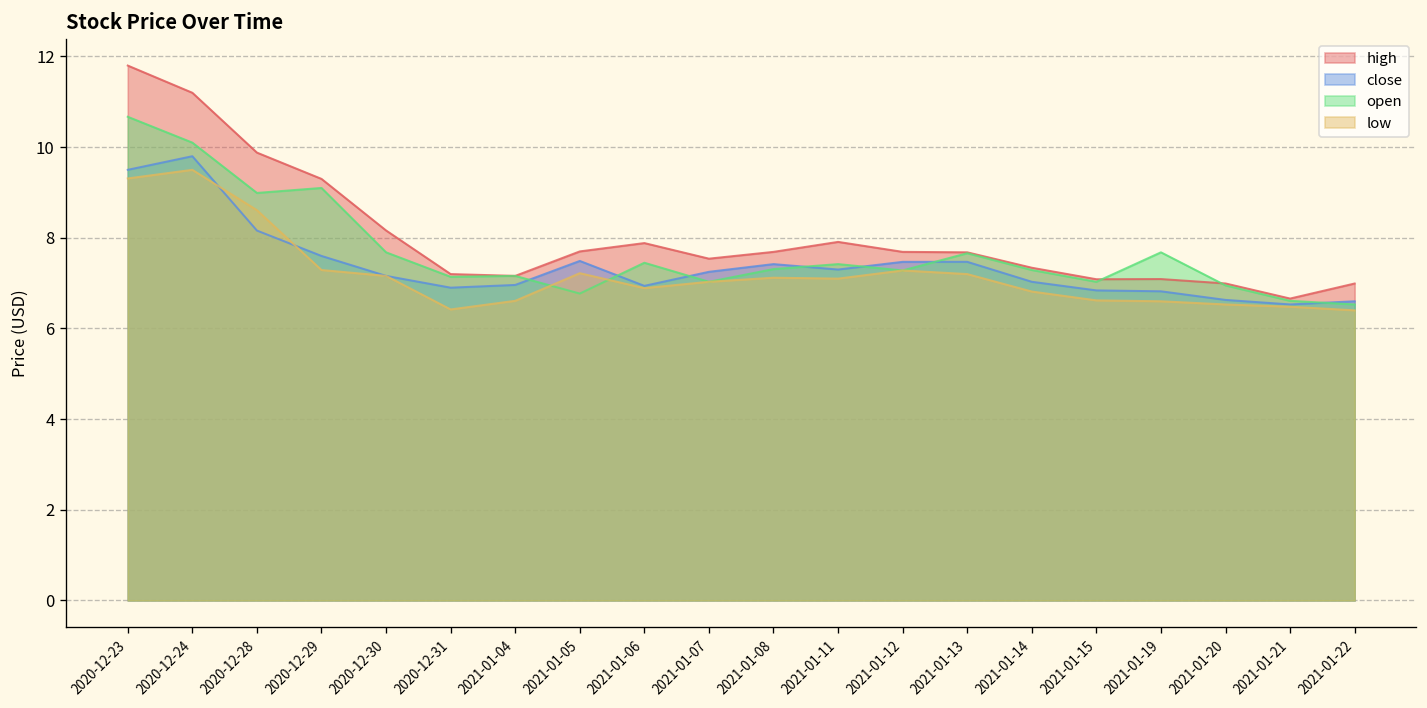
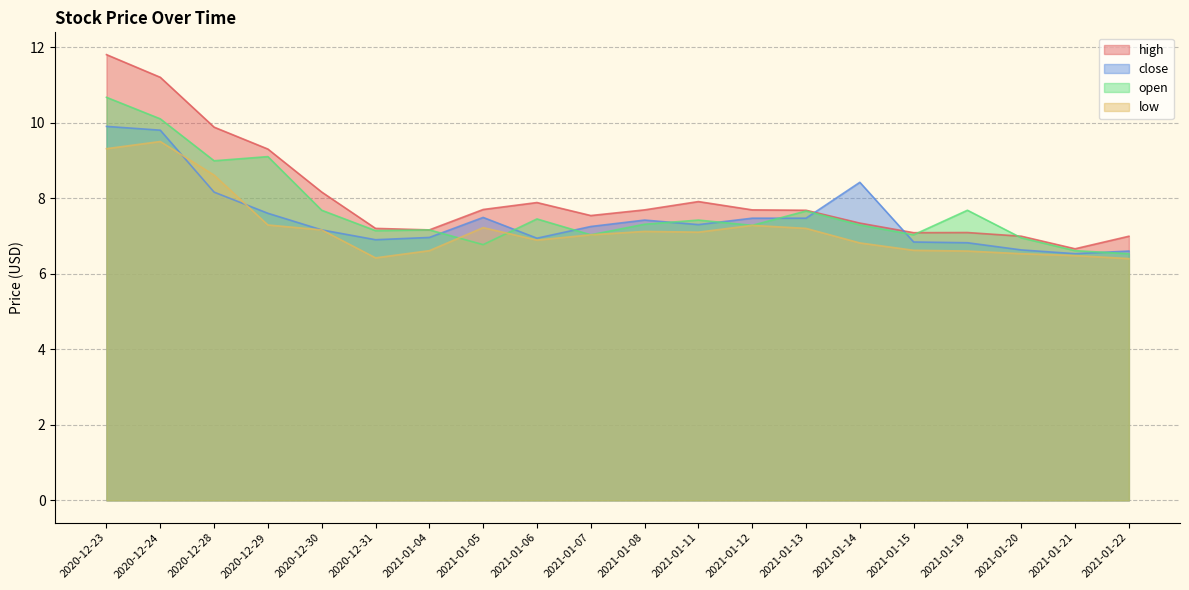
  {
    "high": {
      "2020-12-23": 11.8,
      "2020-12-24": 11.2,
      "2020-12-28": 9.9,
      "2020-12-29": 9.3,
      "2020-12-30": 8.2,
      "2021-01-05": 7.7,
      "2021-01-06": 7.9,
      "2021-01-07": 7.5,
      "2021-01-08": 7.7,
      "2021-01-11": 7.9,
      "2021-01-12": 7.7,
      "2021-01-19": 7.1,
      "2021-01-22": 7.0
    },
    "close": {
-     "2020-12-23": 9.5,
+     "2020-12-23": 9.9,
      "2020-12-24": 9.8,
      "2020-12-28": 8.2,
      "2020-12-29": 7.6,
      "2020-12-31": 6.9,
      "2021-01-04": 7.0,
      "2021-01-05": 7.5,
      "2021-01-07": 7.3,
      "2021-01-08": 7.4,
      "2021-01-11": 7.3,
      "2021-01-12": 7.5,
      "2021-01-13": 7.5,
-     "2021-01-14": 7.0,
+     "2021-01-14": 8.4,
      "2021-01-15": 6.8,
      "2021-01-19": 6.8,
      "2021-01-20": 6.6,
      "2021-01-22": 6.6
    },
    "open": {
      "2020-12-23": 10.7,
      "2020-12-24": 10.1,
      "2020-12-28": 9.0,
      "2020-12-29": 9.1,
      "2020-12-30": 7.7,
      "2021-01-05": 6.8,
      "2021-01-06": 7.5,
      "2021-01-08": 7.3,
      "2021-01-11": 7.4,
      "2021-01-19": 7.7,
      "2021-01-22": 6.5
    },
    "low": {
      "2020-12-23": 9.3,
      "2020-12-24": 9.5,
      "2020-12-28": 8.6,
      "2020-12-29": 7.3,
      "2020-12-31": 6.4,
      "2021-01-04": 6.6,
      "2021-01-05": 7.2,
      "2021-01-08": 7.1,
      "2021-01-11": 7.1,
      "2021-01-13": 7.2,
      "2021-01-14": 6.8,
      "2021-01-15": 6.6,
      "2021-01-19": 6.6,
      "2021-01-20": 6.5,
      "2021-01-22": 6.4
    }
  }
